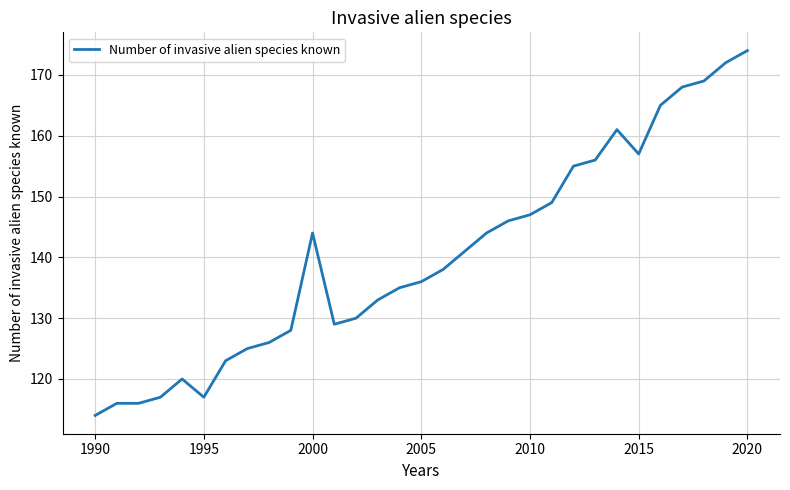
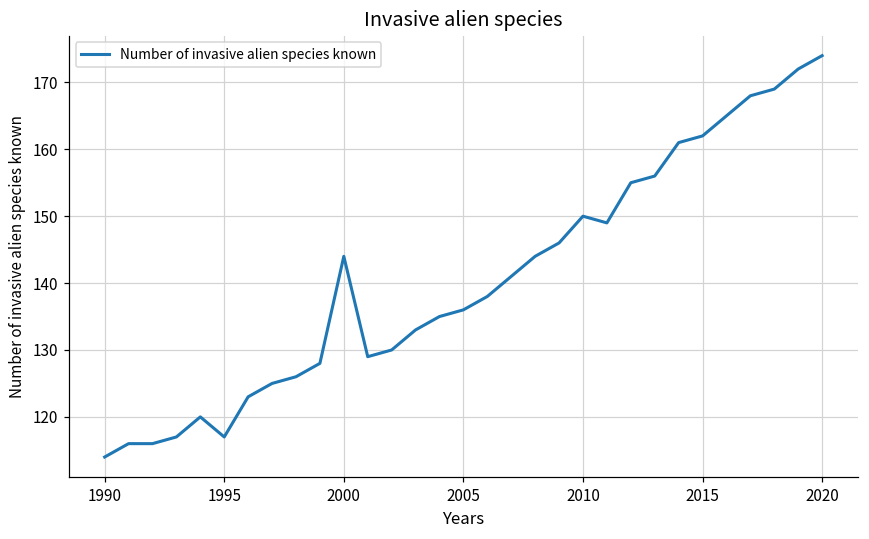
  {
    "1990": 114,
    "1995": 117,
    "2000": 144,
    "2005": 136,
-   "2010": 147,
-   "2015": 157,
+   "2010": 150,
+   "2015": 162,
    "2020": 174
  }
